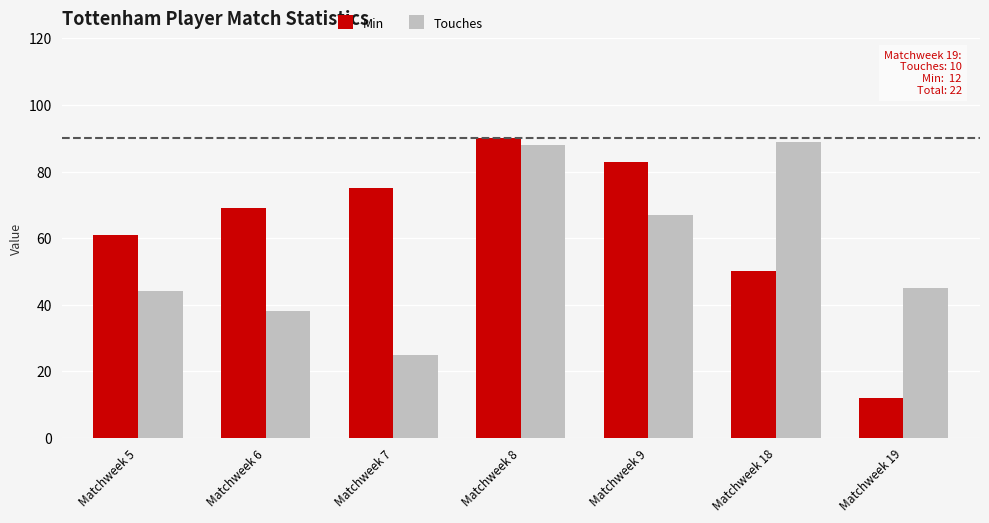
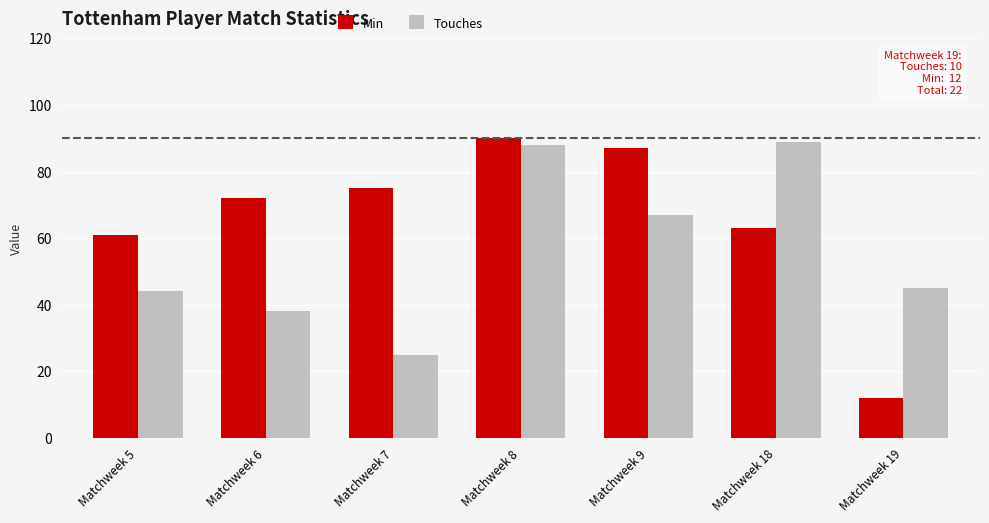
  {
    "Min": {
      "Matchweek 5": 61,
-     "Matchweek 6": 69,
+     "Matchweek 6": 72,
      "Matchweek 7": 75,
      "Matchweek 8": 90,
-     "Matchweek 9": 83,
-     "Matchweek 18": 50,
+     "Matchweek 9": 87,
+     "Matchweek 18": 63,
      "Matchweek 19": 12
    },
    "Touches": {
      "Matchweek 5": 44,
      "Matchweek 6": 38,
      "Matchweek 7": 25,
      "Matchweek 8": 88,
      "Matchweek 9": 67,
      "Matchweek 18": 89,
      "Matchweek 19": 45
    }
  }
